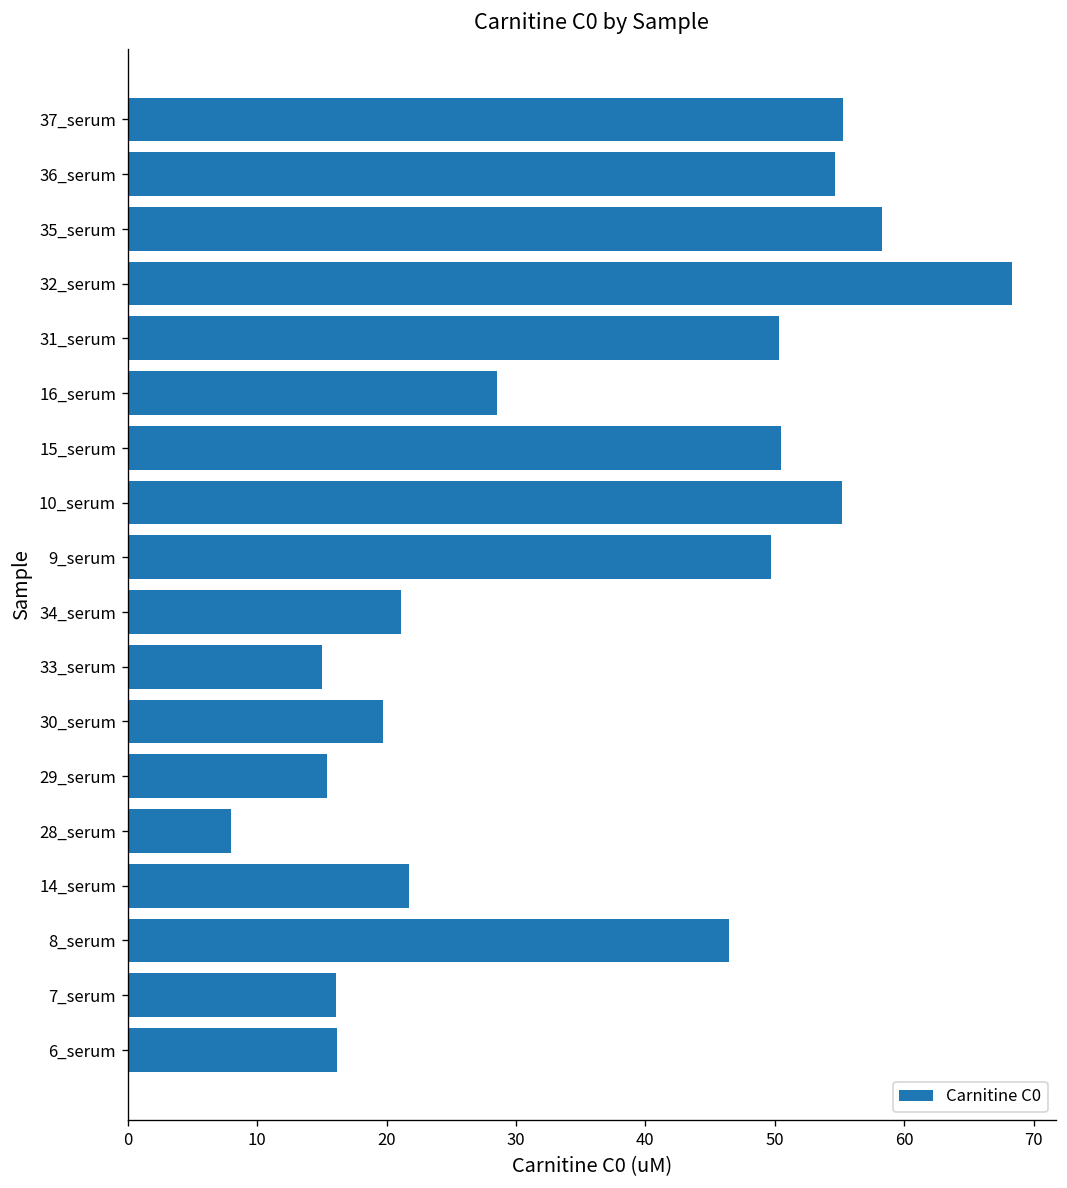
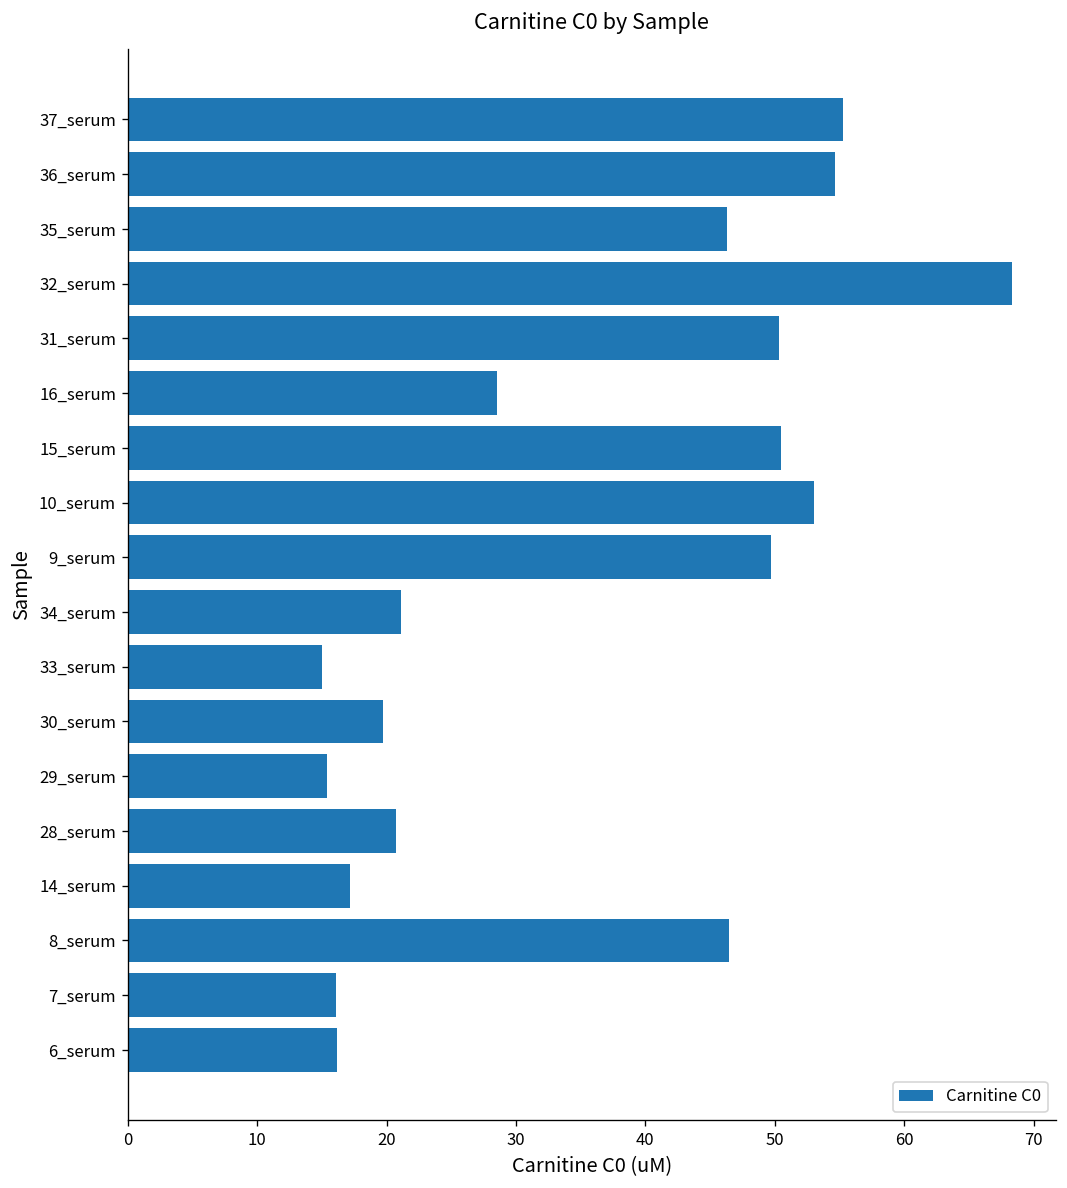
  {
    "37_serum": 55.3,
    "36_serum": 54.7,
-   "35_serum": 58.3,
+   "35_serum": 46.3,
    "32_serum": 68.3,
    "31_serum": 50.3,
    "16_serum": 28.5,
    "15_serum": 50.5,
-   "10_serum": 55.2,
+   "10_serum": 53.1,
    "9_serum": 49.7,
    "34_serum": 21.1,
    "33_serum": 15.0,
    "30_serum": 19.7,
    "29_serum": 15.4,
-   "28_serum": 8.0,
-   "14_serum": 21.8,
+   "28_serum": 20.7,
+   "14_serum": 17.2,
    "8_serum": 46.5,
    "7_serum": 16.1,
    "6_serum": 16.1
  }
